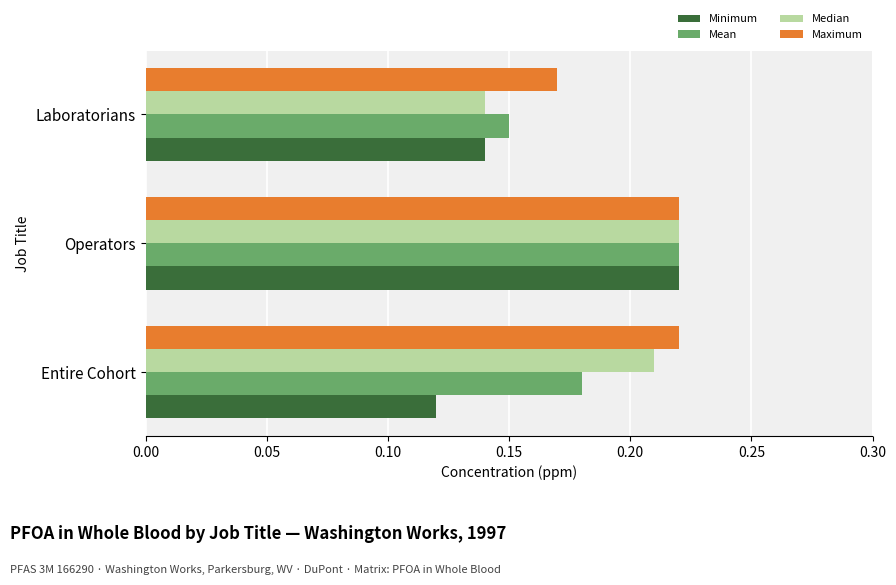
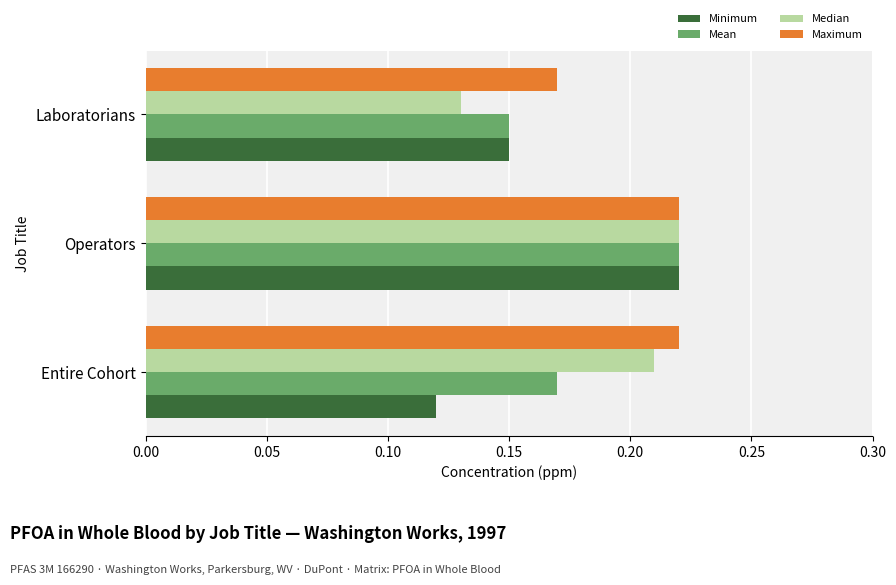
  {
    "Minimum": {
-     "Laboratorians": 0.14,
+     "Laboratorians": 0.15,
      "Operators": 0.22,
      "Entire Cohort": 0.12
    },
    "Mean": {
      "Laboratorians": 0.15,
      "Operators": 0.22,
-     "Entire Cohort": 0.18
+     "Entire Cohort": 0.17
    },
    "Median": {
-     "Laboratorians": 0.14,
+     "Laboratorians": 0.13,
      "Operators": 0.22,
      "Entire Cohort": 0.21
    },
    "Maximum": {
      "Laboratorians": 0.17,
      "Operators": 0.22,
      "Entire Cohort": 0.22
    }
  }
